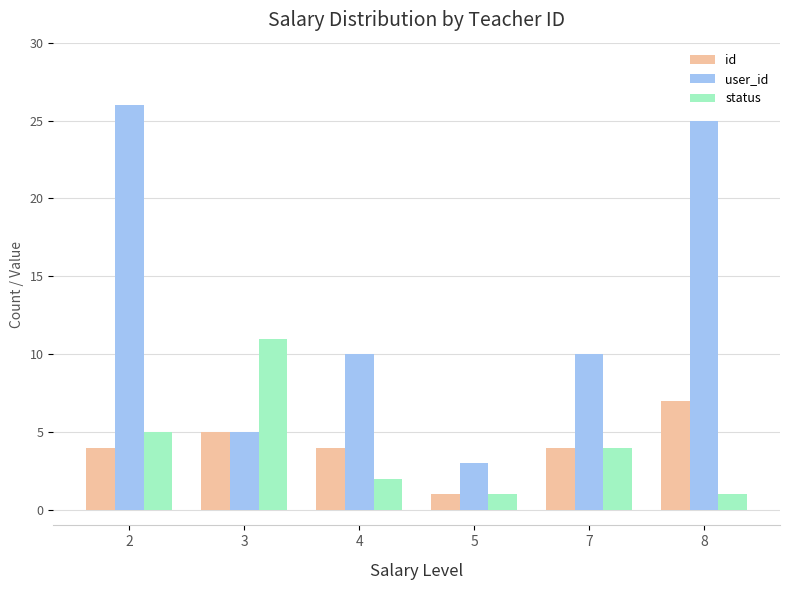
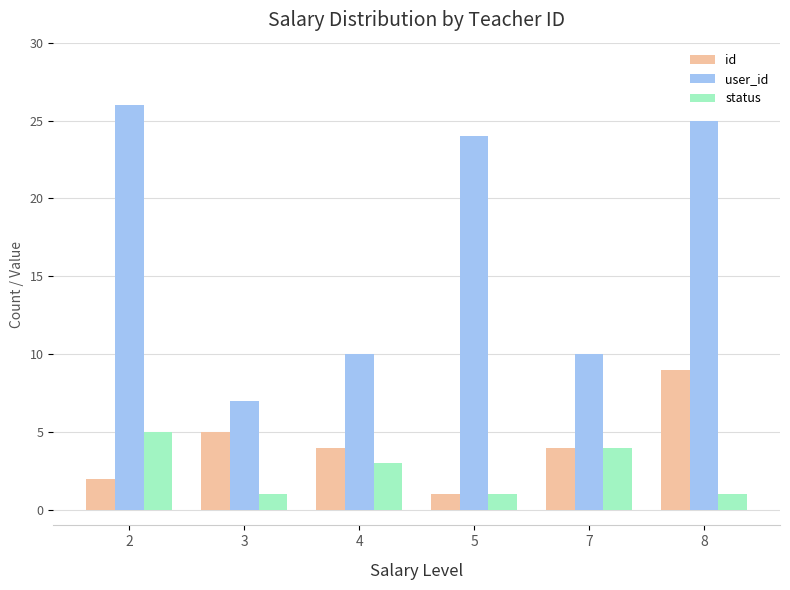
  {
    "id": {
-     "2": 4,
+     "2": 2,
      "3": 5,
      "4": 4,
      "5": 1,
      "7": 4,
-     "8": 7
+     "8": 9
    },
    "user_id": {
      "2": 26,
-     "3": 5,
+     "3": 7,
      "4": 10,
-     "5": 3,
+     "5": 24,
      "7": 10,
      "8": 25
    },
    "status": {
      "2": 5,
-     "3": 11,
-     "4": 2,
+     "3": 1,
+     "4": 3,
      "5": 1,
      "7": 4,
      "8": 1
    }
  }
